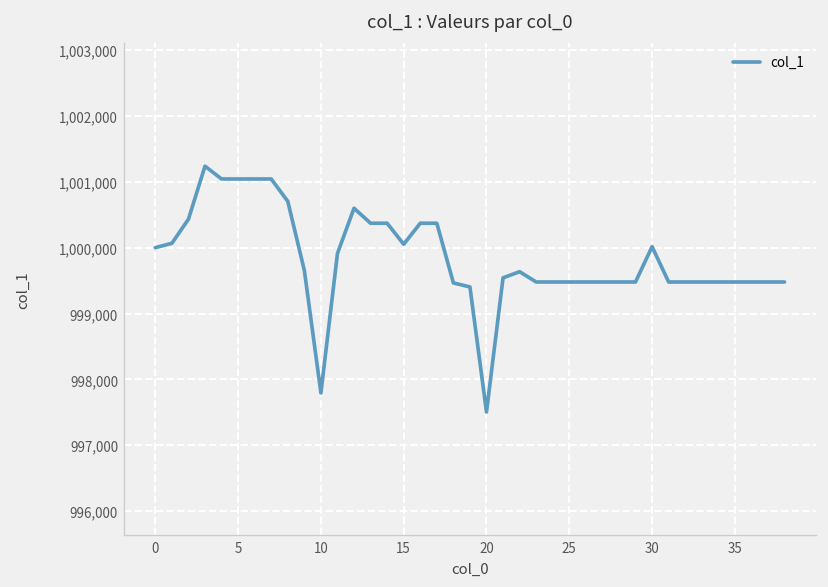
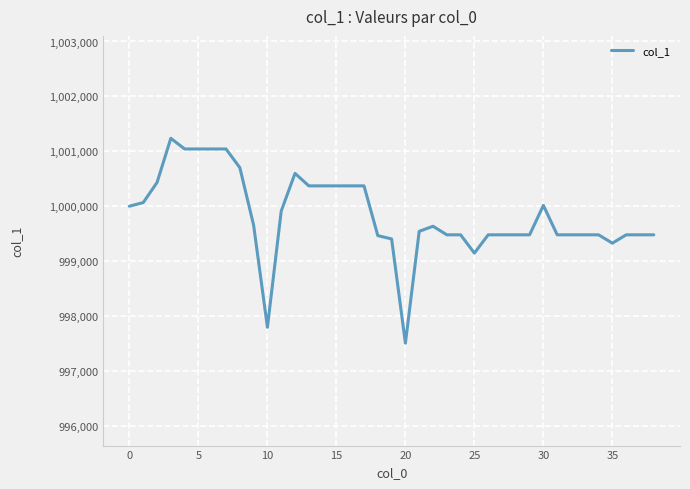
  {
    "0": "1,000,000",
    "5": "1,001,000",
    "10": "997,800",
-   "15": "1,000,100",
+   "15": "1,000,400",
    "20": "997,500",
-   "25": "999,500",
+   "25": "999,100",
    "30": "1,000,000",
-   "35": "999,500"
+   "35": "999,300"
  }
